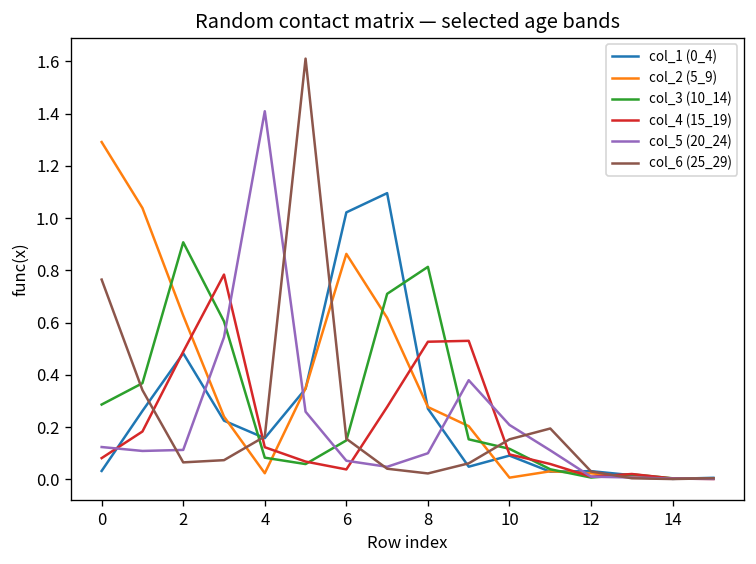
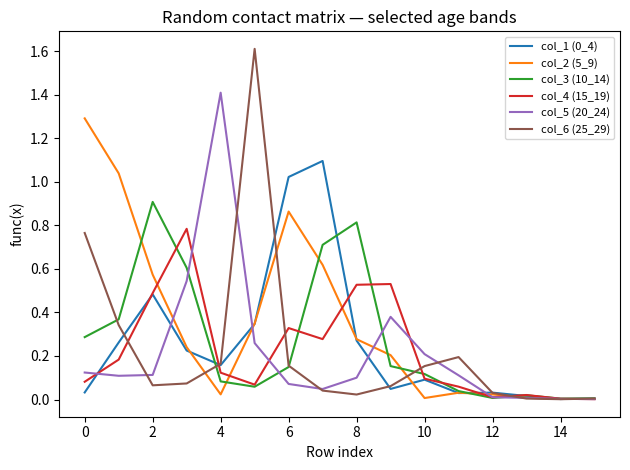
  {
    "col_1 (0_4)": {
      "0": 0.03,
      "6": 1.02
    },
    "col_2 (5_9)": {
      "0": 1.29,
-     "2": 0.63,
+     "2": 0.57,
      "4": 0.02,
      "6": 0.86,
      "10": 0.01
    },
    "col_3 (10_14)": {
      "0": 0.29,
      "2": 0.91,
      "4": 0.08,
      "8": 0.81,
      "10": 0.12
    },
    "col_4 (15_19)": {
      "0": 0.08,
      "4": 0.12,
-     "6": 0.04,
+     "6": 0.33,
      "8": 0.53
    },
    "col_5 (20_24)": {
      "0": 0.12,
      "2": 0.11,
      "4": 1.41,
      "6": 0.07,
      "8": 0.10,
      "10": 0.21
    },
    "col_6 (25_29)": {
      "0": 0.76,
      "2": 0.07,
      "8": 0.02,
      "10": 0.15
    }
  }
